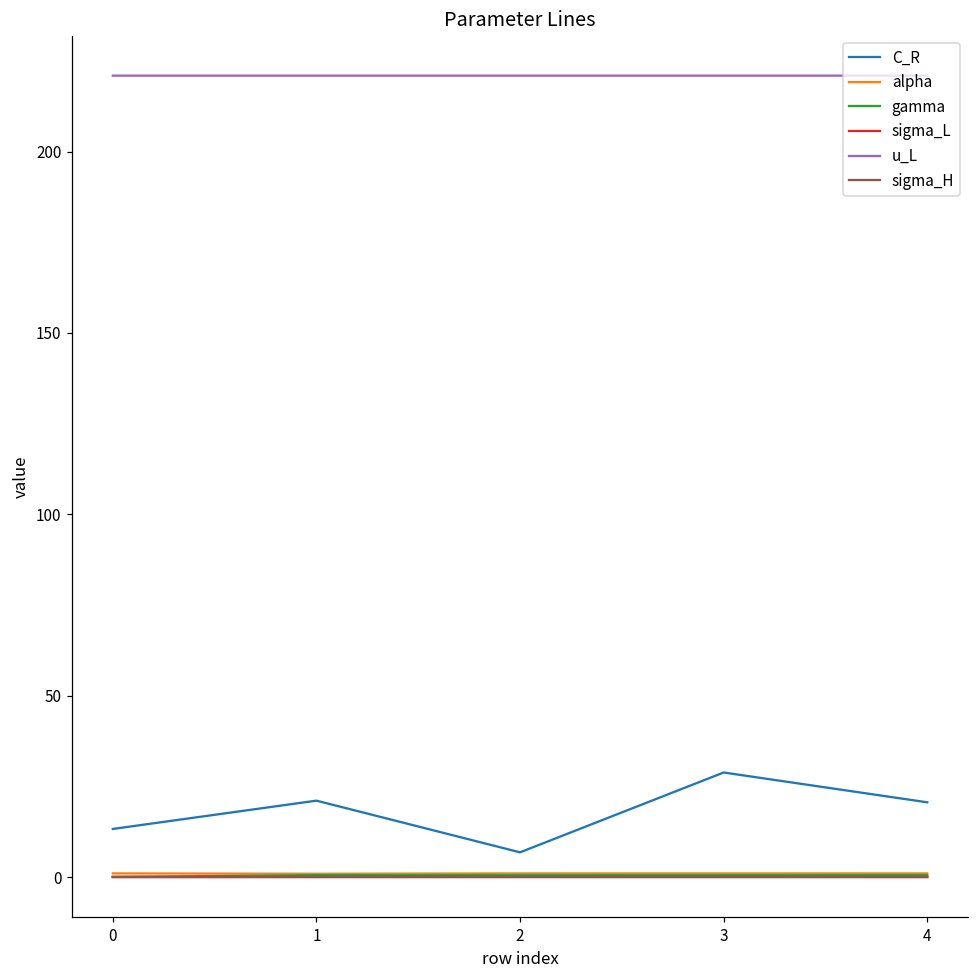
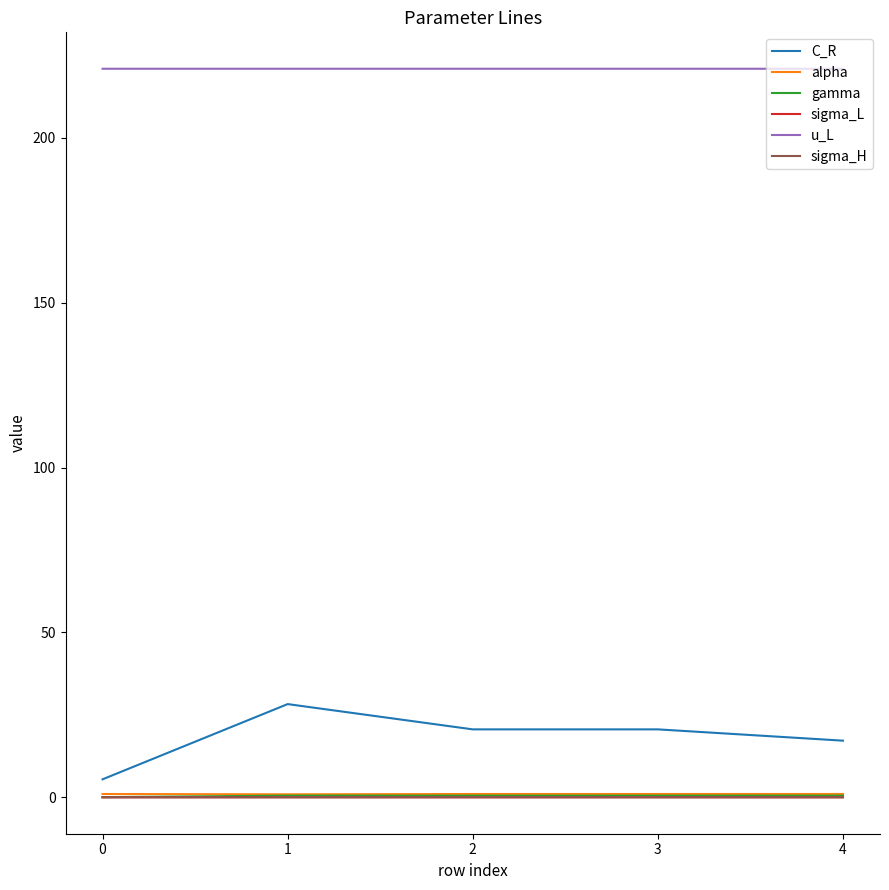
  {
    "C_R": {
-     "0": 13,
-     "1": 21,
-     "2": 7,
-     "3": 29,
-     "4": 21
+     "0": 5,
+     "1": 28,
+     "2": 21,
+     "3": 21,
+     "4": 17
    },
    "alpha": {
      "0": 1
    },
    "u_L": {
      "0": 221,
      "1": 221,
      "2": 221,
      "3": 221
    }
  }
